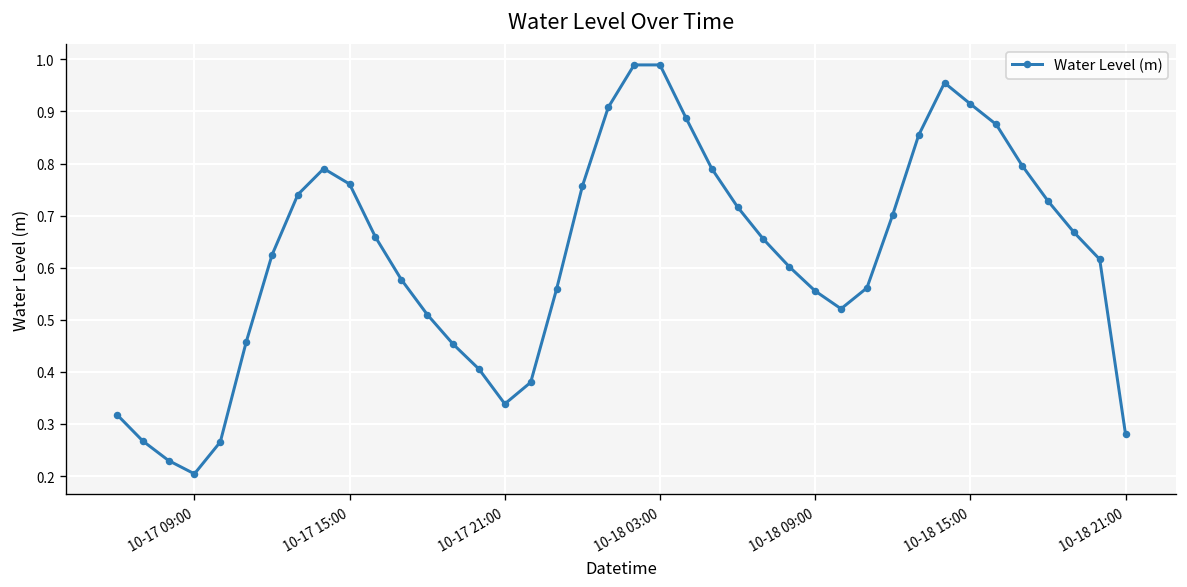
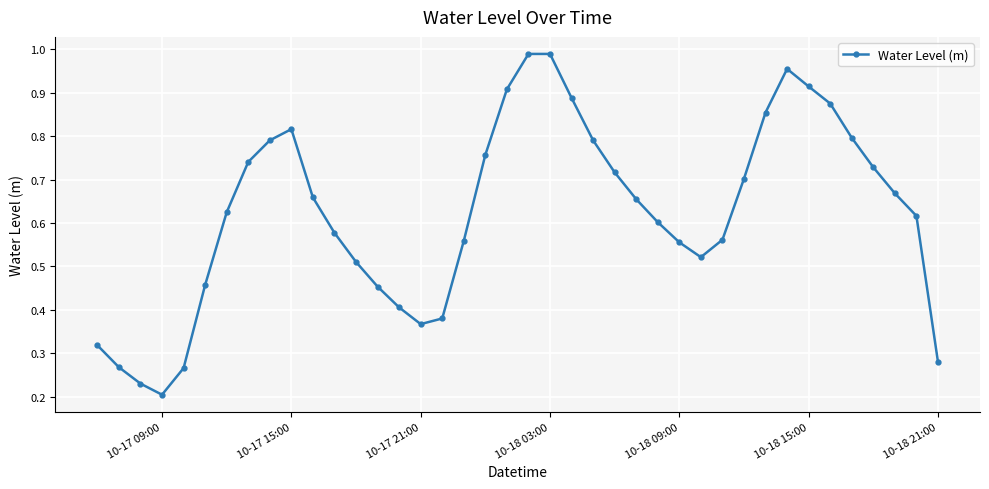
  {
    "10-17 09:00": 0.20,
-   "10-17 15:00": 0.76,
-   "10-17 21:00": 0.34,
+   "10-17 15:00": 0.82,
+   "10-17 21:00": 0.37,
    "10-18 03:00": 0.99,
    "10-18 09:00": 0.56,
    "10-18 15:00": 0.91,
    "10-18 21:00": 0.28
  }
